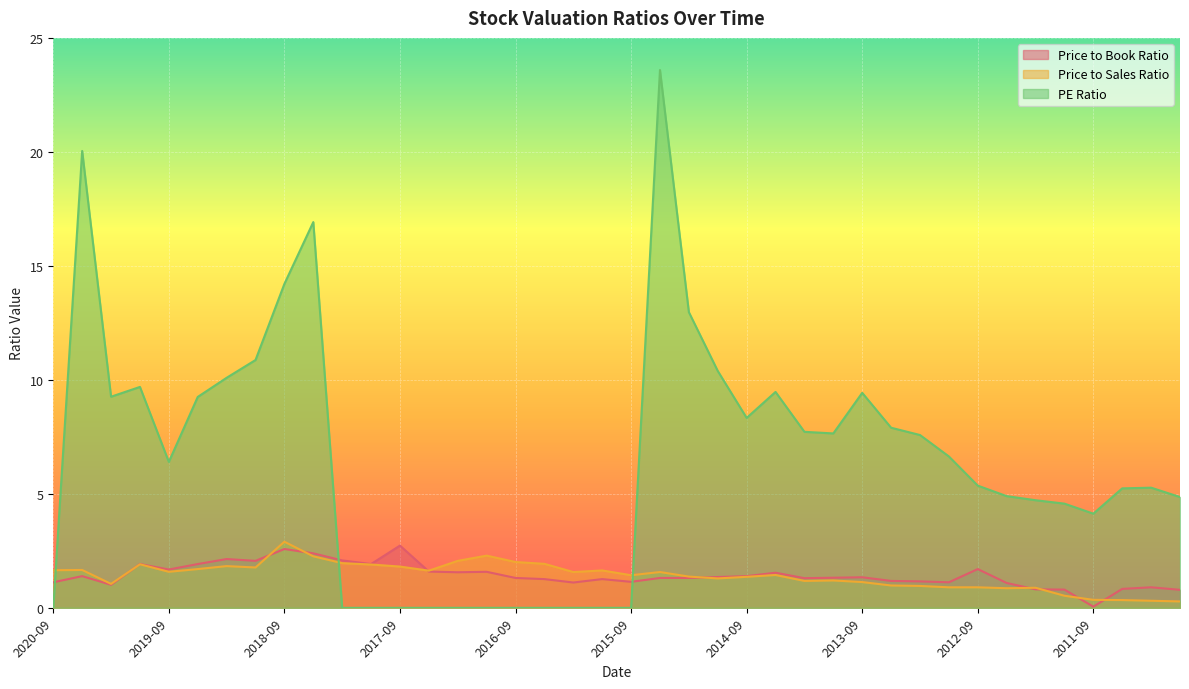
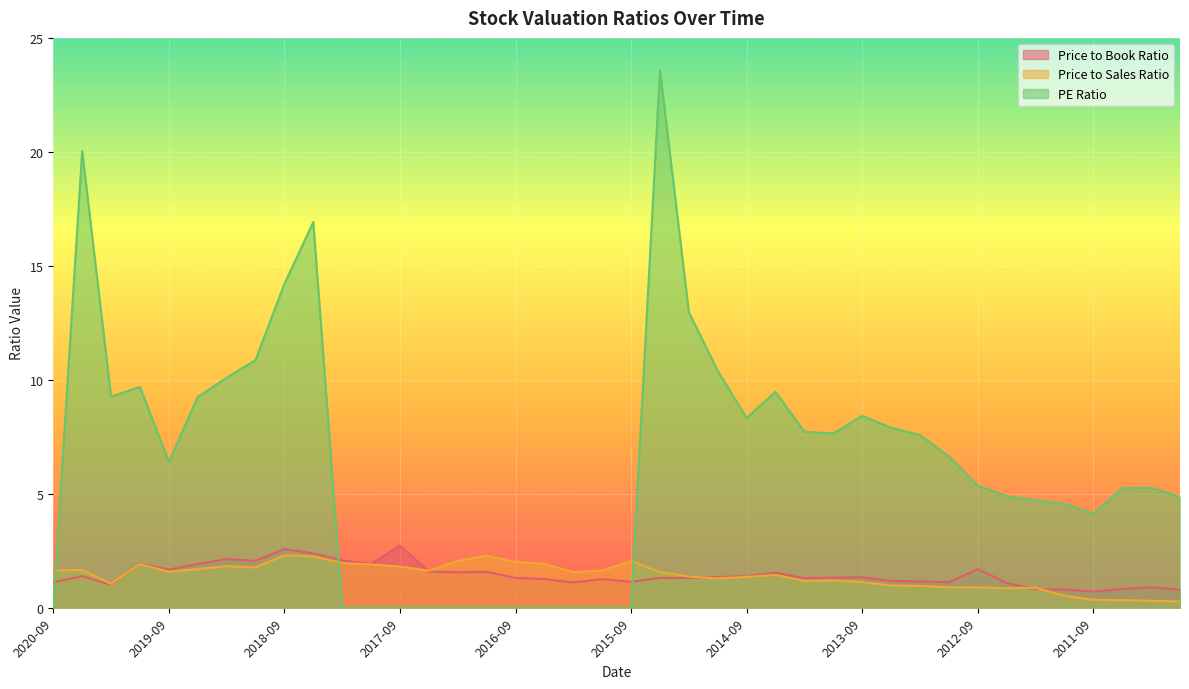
  {
    "Price to Book Ratio": {
      "2020-09": 1.1,
      "2018-09": 2.6,
      "2017-09": 2.7,
      "2016-09": 1.3,
      "2015-09": 1.1,
      "2013-09": 1.3,
      "2012-09": 1.7,
-     "2011-09": 0.1
+     "2011-09": 0.7
    },
    "Price to Sales Ratio": {
      "2020-09": 1.7,
-     "2018-09": 2.9,
+     "2018-09": 2.3,
      "2017-09": 1.8,
      "2016-09": 2.0,
-     "2015-09": 1.4,
+     "2015-09": 2.1,
      "2013-09": 1.1,
      "2012-09": 0.9,
      "2011-09": 0.4
    },
    "PE Ratio": {
      "2020-09": 0.0,
      "2019-09": 6.4,
      "2018-09": 14.2,
      "2017-09": 0.0,
      "2016-09": 0.0,
      "2015-09": 0.0,
      "2014-09": 8.3,
-     "2013-09": 9.4,
+     "2013-09": 8.4,
      "2012-09": 5.4,
      "2011-09": 4.1
    }
  }
